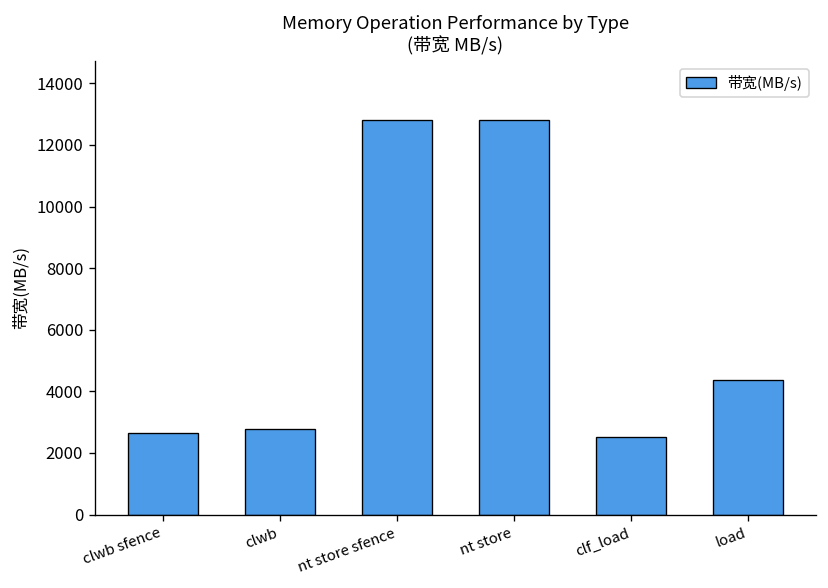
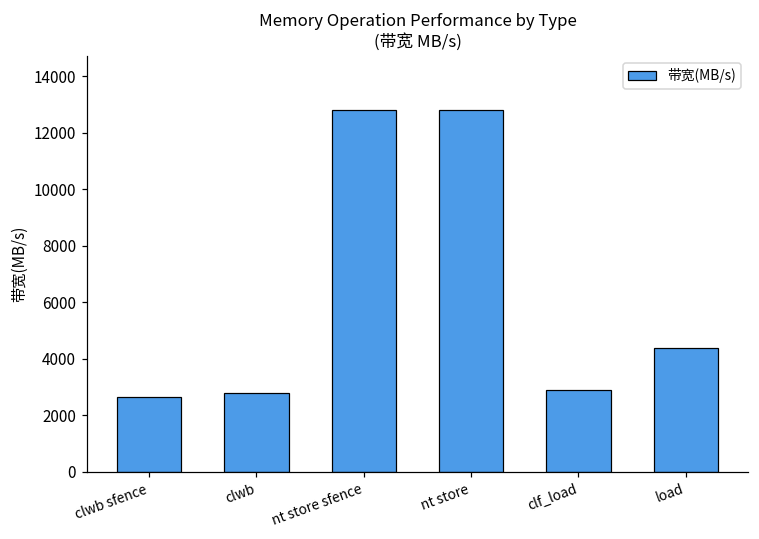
  {
    "clwb sfence": 2600,
    "clwb": 2800,
    "nt store sfence": 12800,
    "nt store": 12800,
-   "clf_load": 2500,
+   "clf_load": 2900,
    "load": 4400
  }
